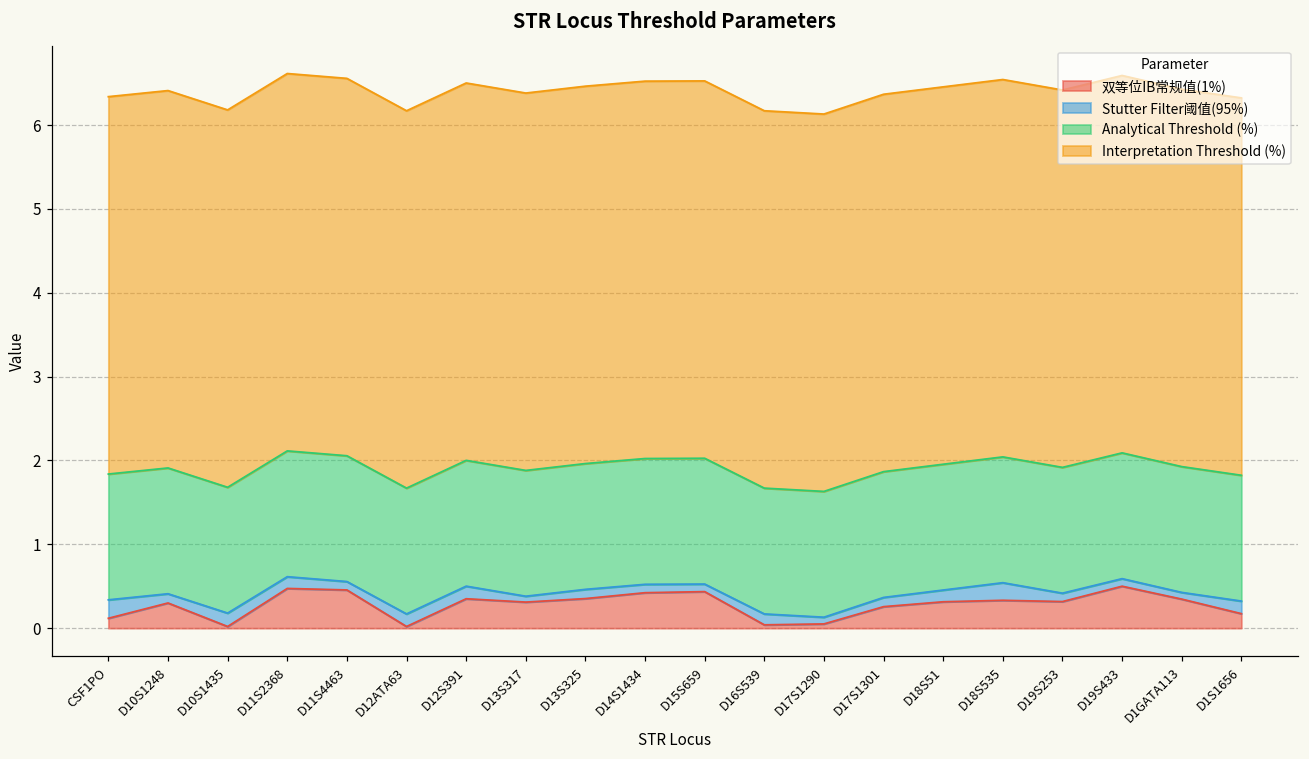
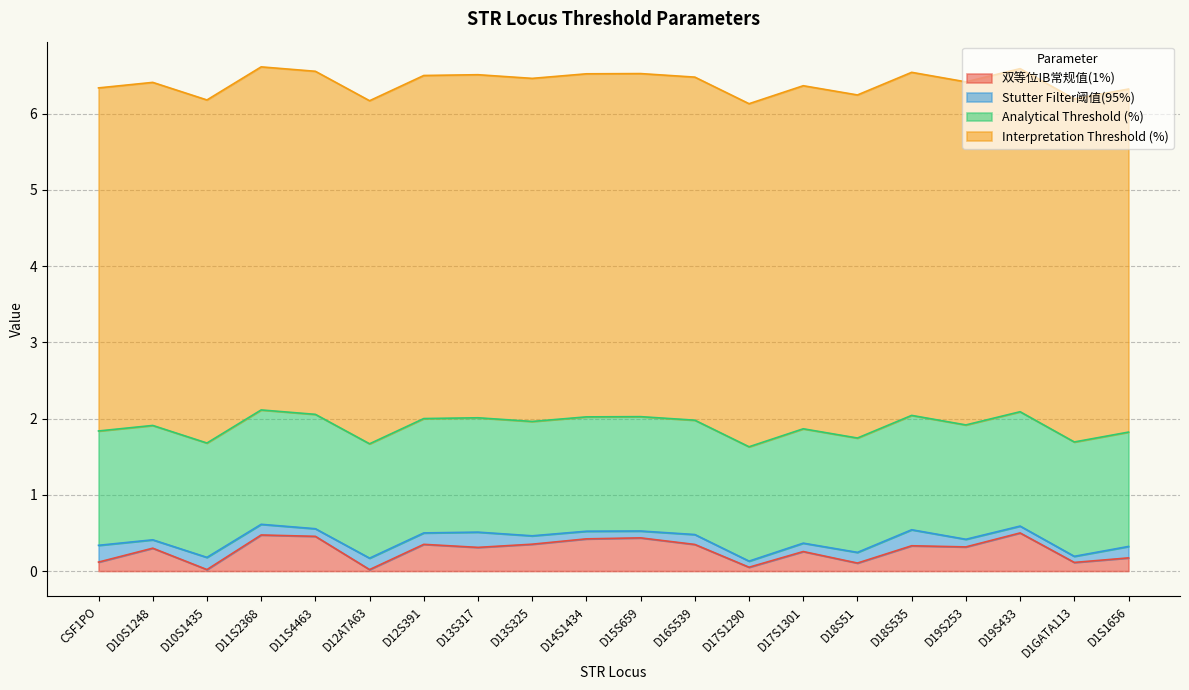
  {
    "双等位IB常规值(1%)": {
      "CSF1PO": 0.1,
      "D10S1248": 0.3,
      "D10S1435": 0.0,
      "D11S2368": 0.5,
      "D11S4463": 0.5,
      "D12ATA63": 0.0,
      "D12S391": 0.4,
      "D13S317": 0.3,
      "D13S325": 0.4,
      "D14S1434": 0.4,
      "D15S659": 0.4,
-     "D16S539": 0.0,
+     "D16S539": 0.3,
      "D17S1290": 0.1,
      "D17S1301": 0.3,
-     "D18S51": 0.3,
+     "D18S51": 0.1,
      "D18S535": 0.3,
      "D19S253": 0.3,
      "D19S433": 0.5,
-     "D1GATA113": 0.3,
+     "D1GATA113": 0.1,
      "D1S1656": 0.2
    },
    "Stutter Filter阈值(95%)": {
      "CSF1PO": 0.2,
      "D10S1248": 0.1,
      "D10S1435": 0.2,
      "D11S2368": 0.1,
      "D11S4463": 0.1,
      "D12ATA63": 0.2,
      "D12S391": 0.1,
-     "D13S317": 0.1,
+     "D13S317": 0.2,
      "D13S325": 0.1,
      "D14S1434": 0.1,
      "D15S659": 0.1,
      "D16S539": 0.1,
      "D17S1290": 0.1,
      "D17S1301": 0.1,
      "D18S51": 0.1,
      "D18S535": 0.2,
      "D19S253": 0.1,
      "D19S433": 0.1,
      "D1GATA113": 0.1,
      "D1S1656": 0.2
    },
    "Analytical Threshold (%)": {
      "CSF1PO": 1.5,
      "D10S1248": 1.5,
      "D10S1435": 1.5,
      "D11S2368": 1.5,
      "D11S4463": 1.5,
      "D12ATA63": 1.5,
      "D12S391": 1.5,
      "D13S317": 1.5,
      "D13S325": 1.5,
      "D14S1434": 1.5,
      "D15S659": 1.5,
      "D16S539": 1.5,
      "D17S1290": 1.5,
      "D17S1301": 1.5,
      "D18S51": 1.5,
      "D18S535": 1.5,
      "D19S253": 1.5,
      "D19S433": 1.5,
      "D1GATA113": 1.5,
      "D1S1656": 1.5
    },
    "Interpretation Threshold (%)": {
      "CSF1PO": 4.5,
      "D10S1248": 4.5,
      "D10S1435": 4.5,
      "D11S2368": 4.5,
      "D11S4463": 4.5,
      "D12ATA63": 4.5,
      "D12S391": 4.5,
      "D13S317": 4.5,
      "D13S325": 4.5,
      "D14S1434": 4.5,
      "D15S659": 4.5,
      "D16S539": 4.5,
      "D17S1290": 4.5,
      "D17S1301": 4.5,
      "D18S51": 4.5,
      "D18S535": 4.5
    }
  }
